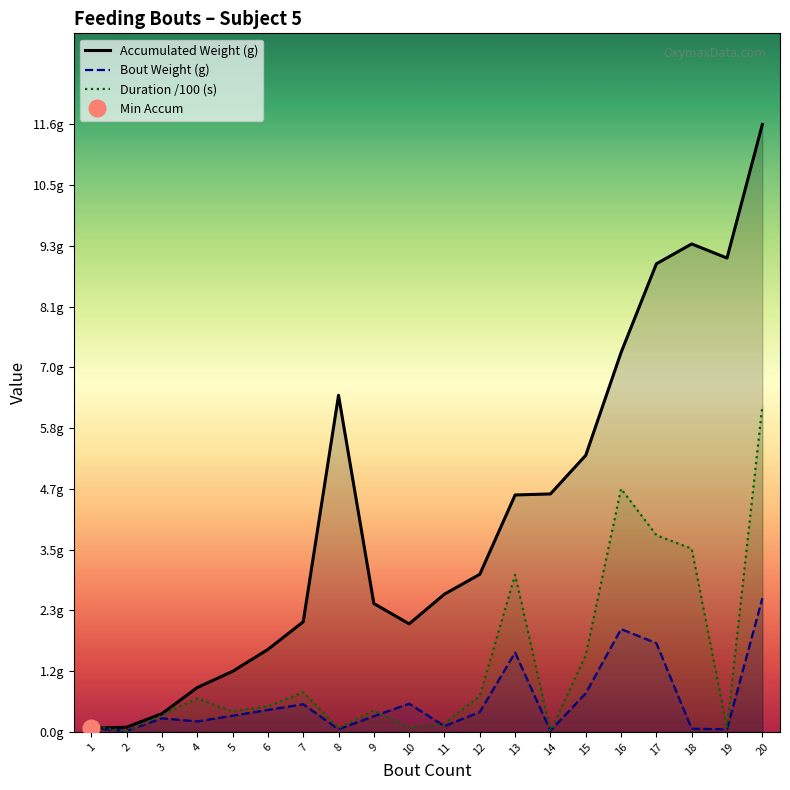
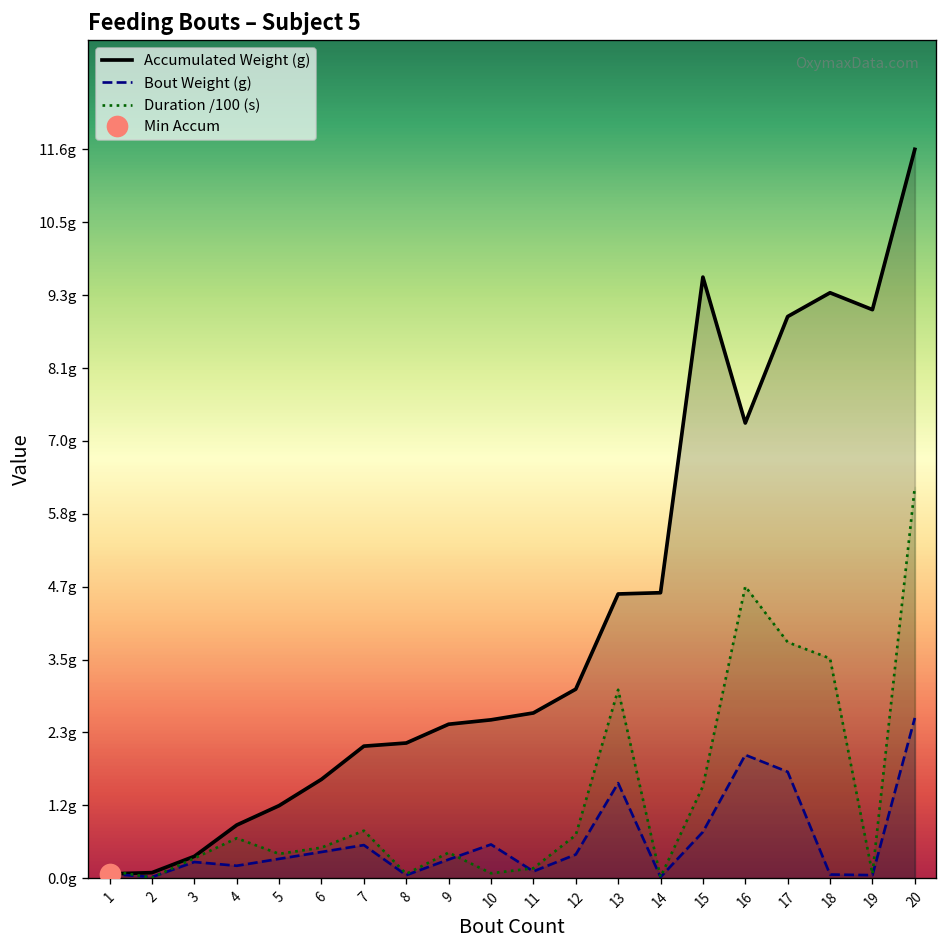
  {
    "Accumulated Weight (g)": {
      "2": "0.1g",
      "4": "0.9g",
      "5": "1.2g",
      "6": "1.6g",
      "7": "2.1g",
-     "8": "6.5g",
+     "8": "2.2g",
      "9": "2.5g",
-     "10": "2.1g",
+     "10": "2.5g",
      "11": "2.6g",
      "12": "3.0g",
      "13": "4.5g",
      "14": "4.6g",
-     "15": "5.3g",
+     "15": "9.6g",
      "16": "7.3g",
      "17": "9.0g",
      "18": "9.4g",
      "19": "9.1g",
      "20": "11.6g"
    },
    "Bout Weight (g)": {
      "3": "0.3g",
      "4": "0.2g",
      "5": "0.3g",
      "6": "0.4g",
      "7": "0.5g",
      "9": "0.3g",
      "10": "0.5g",
      "11": "0.1g",
      "12": "0.4g",
      "13": "1.5g",
      "15": "0.7g",
      "16": "2.0g",
      "17": "1.7g",
      "18": "0.1g",
      "20": "2.6g"
    },
    "Duration /100 (s)": {
      "1": "0.1g",
      "4": "0.6g",
      "5": "0.4g",
      "6": "0.5g",
      "7": "0.8g",
      "9": "0.4g",
      "10": "0.1g",
      "11": "0.2g",
      "12": "0.7g",
      "13": "3.0g",
      "15": "1.5g",
      "16": "4.7g",
      "17": "3.8g",
      "18": "3.5g",
      "20": "6.3g"
    }
  }
